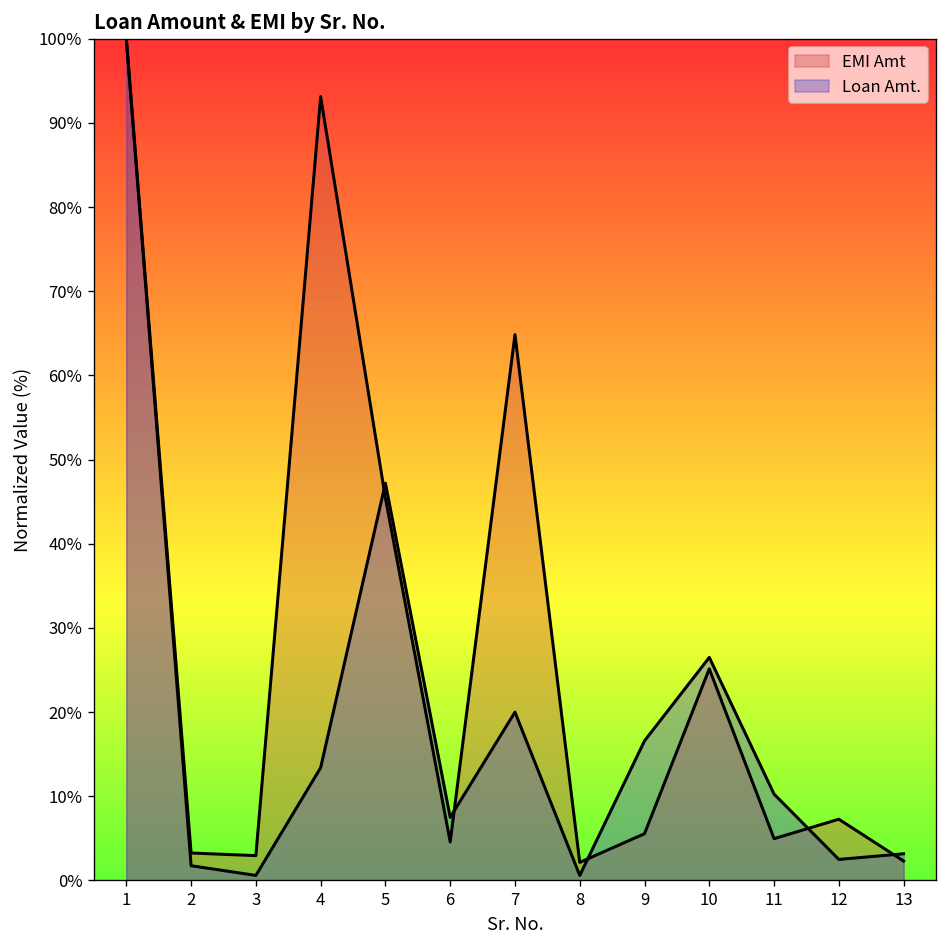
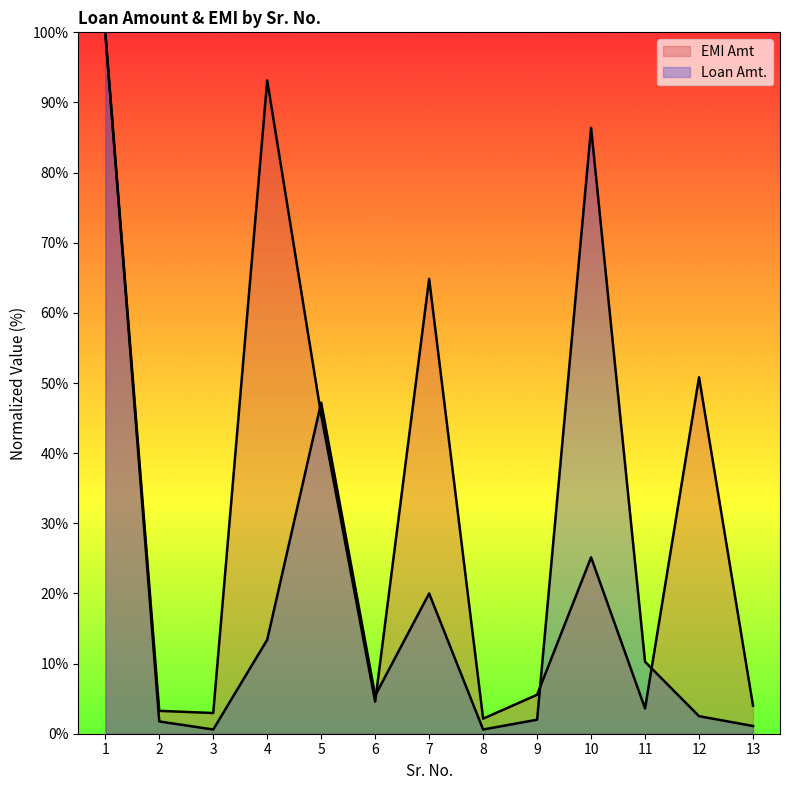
  {
    "EMI Amt": {
      "2": "3%",
      "3": "3%",
      "4": "93%",
      "5": "45%",
      "6": "5%",
      "7": "65%",
      "8": "2%",
      "9": "6%",
      "10": "25%",
-     "11": "5%",
-     "12": "7%",
-     "13": "2%"
+     "11": "4%",
+     "12": "51%",
+     "13": "4%"
    },
    "Loan Amt.": {
      "2": "2%",
      "3": "1%",
      "4": "13%",
      "5": "47%",
-     "6": "8%",
+     "6": "5%",
      "7": "20%",
      "8": "1%",
-     "9": "17%",
-     "10": "27%",
+     "9": "2%",
+     "10": "86%",
      "11": "10%",
      "12": "3%",
-     "13": "3%"
+     "13": "1%"
    }
  }
